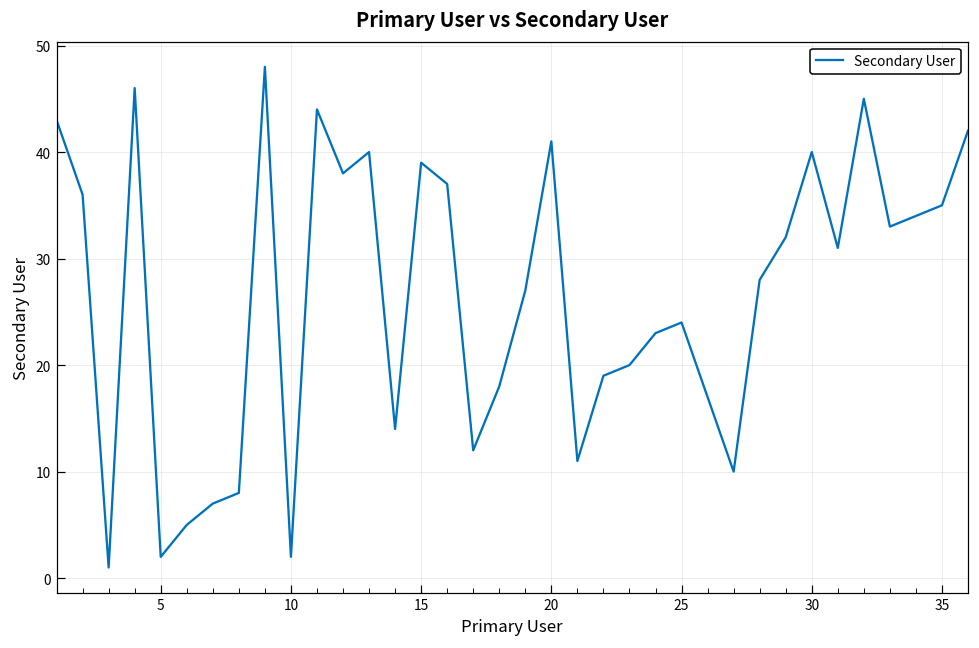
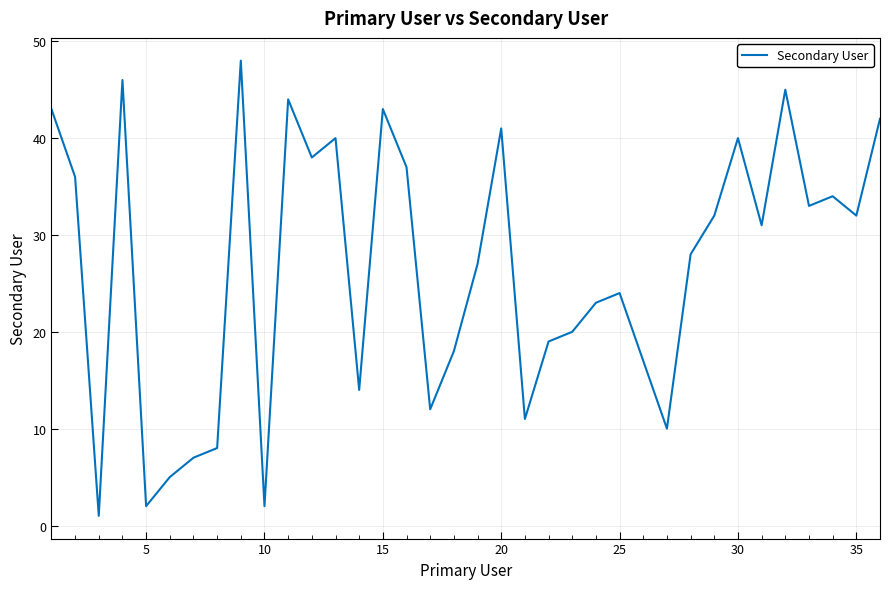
  {
    "5": 2,
    "10": 2,
-   "15": 39,
+   "15": 43,
    "20": 41,
    "25": 24,
    "30": 40,
-   "35": 35
+   "35": 32
  }
